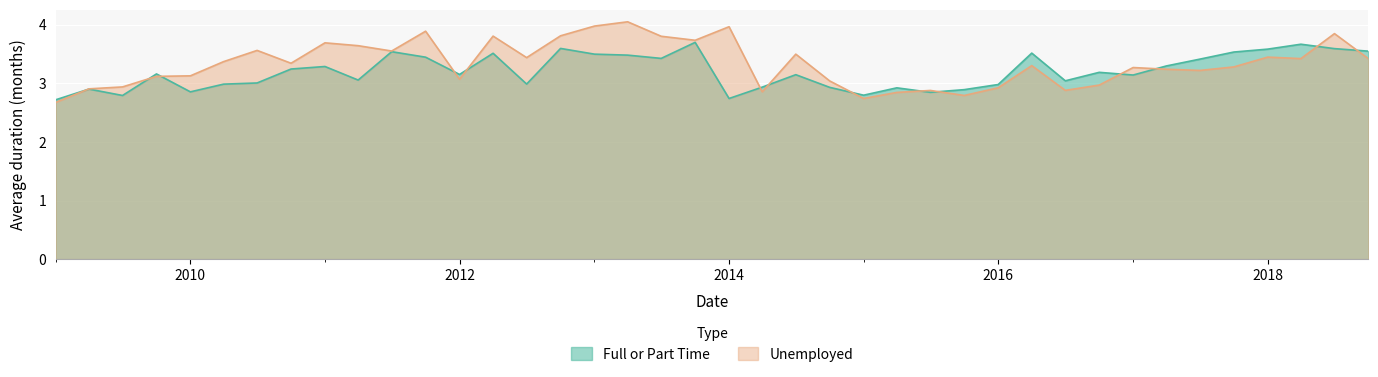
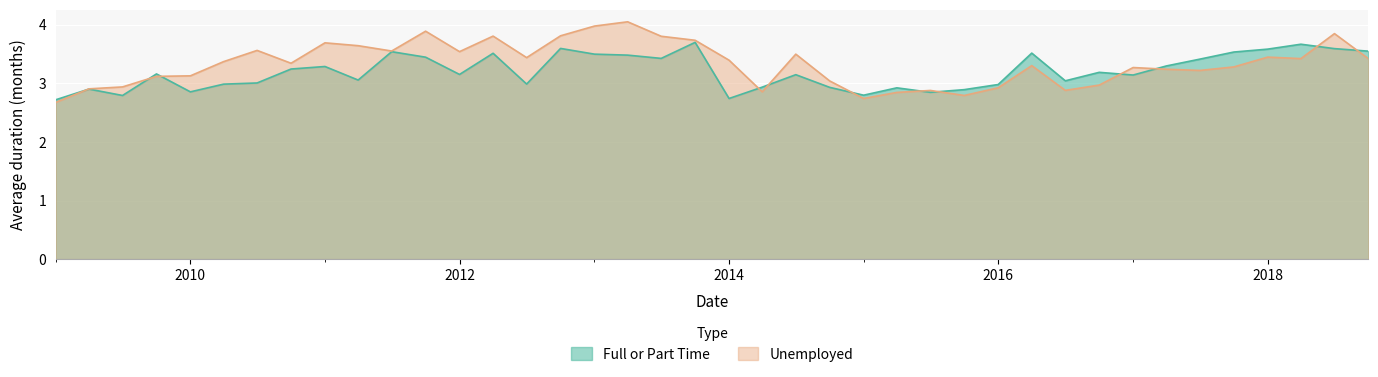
  {
    "Full or Part Time": {
      "2010": 2.9,
      "2012": 3.2,
      "2014": 2.7,
      "2016": 3.0,
      "2018": 3.6
    },
    "Unemployed": {
      "2010": 3.1,
-     "2012": 3.1,
-     "2014": 4.0,
+     "2012": 3.5,
+     "2014": 3.4,
      "2016": 2.9,
      "2018": 3.4
    }
  }
